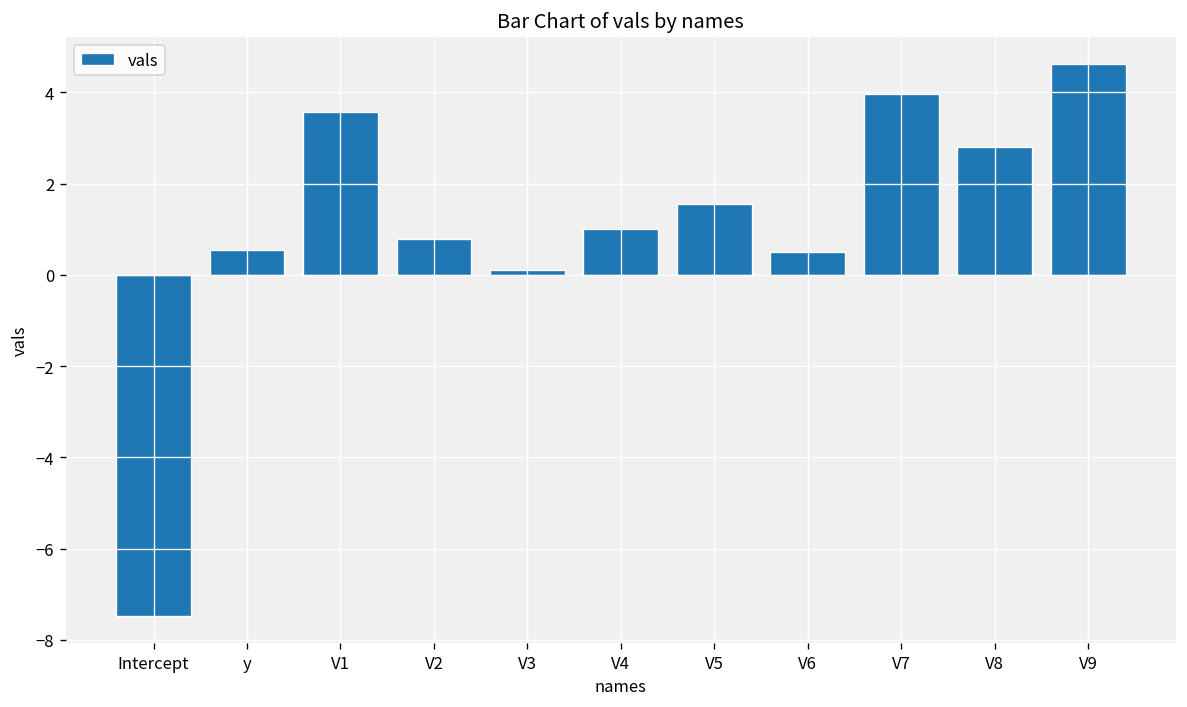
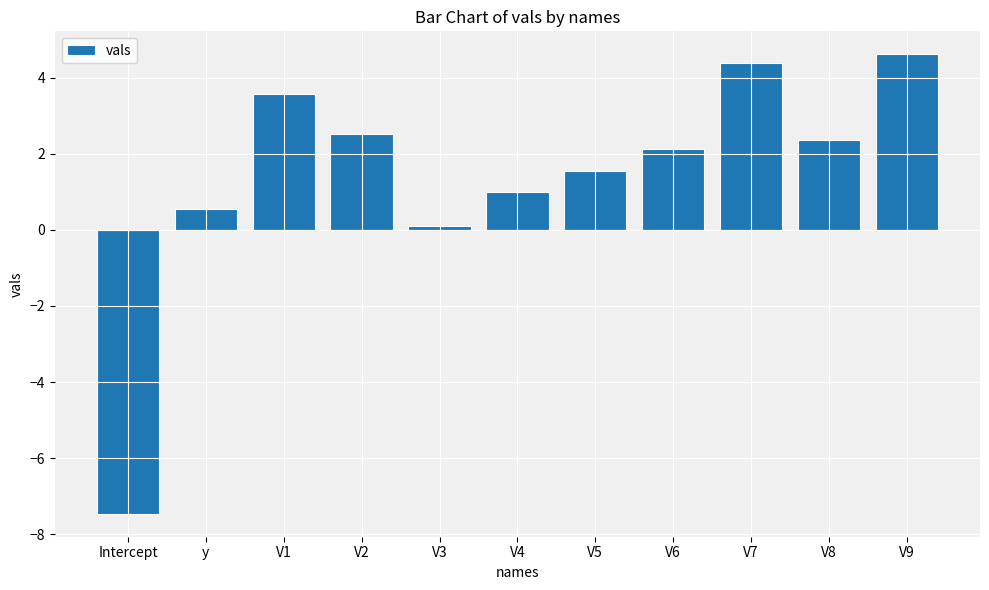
  {
    "Intercept": -7.5,
    "y": 0.5,
    "V1": 3.6,
-   "V2": 0.8,
+   "V2": 2.5,
    "V3": 0.1,
    "V4": 1.0,
    "V5": 1.5,
-   "V6": 0.5,
-   "V7": 4.0,
-   "V8": 2.8,
+   "V6": 2.1,
+   "V7": 4.4,
+   "V8": 2.4,
    "V9": 4.6
  }
